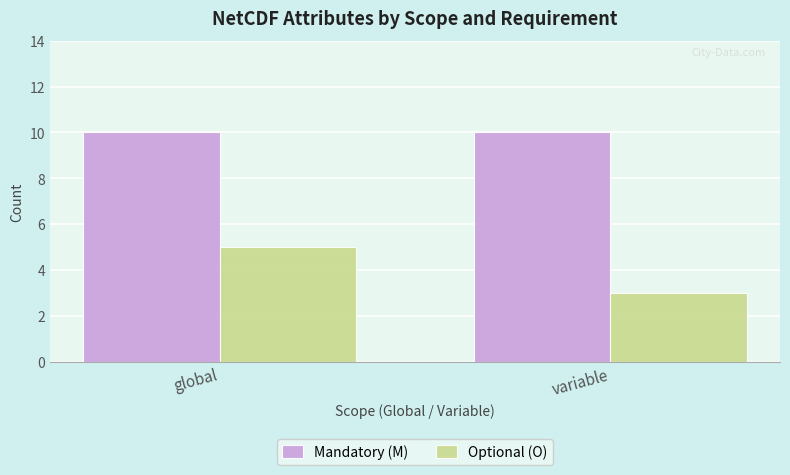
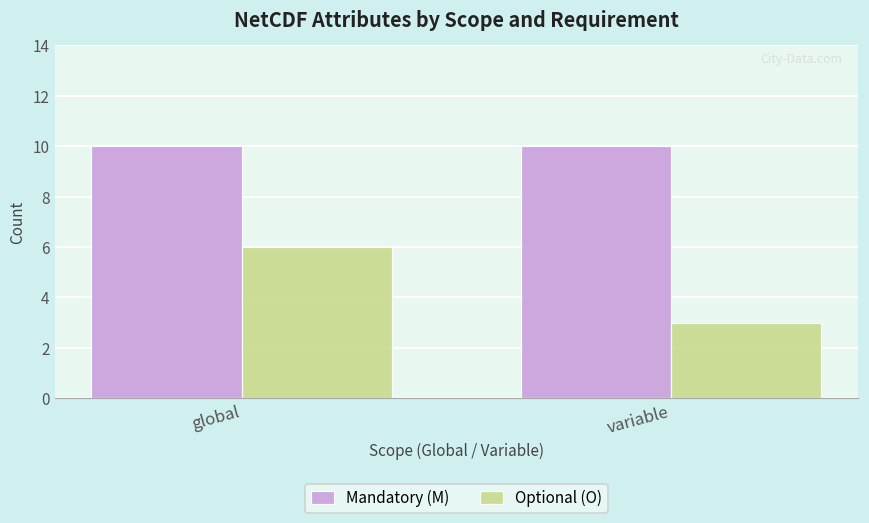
  {
    "Mandatory (M)": {
      "global": 10,
      "variable": 10
    },
    "Optional (O)": {
-     "global": 5,
+     "global": 6,
      "variable": 3
    }
  }
